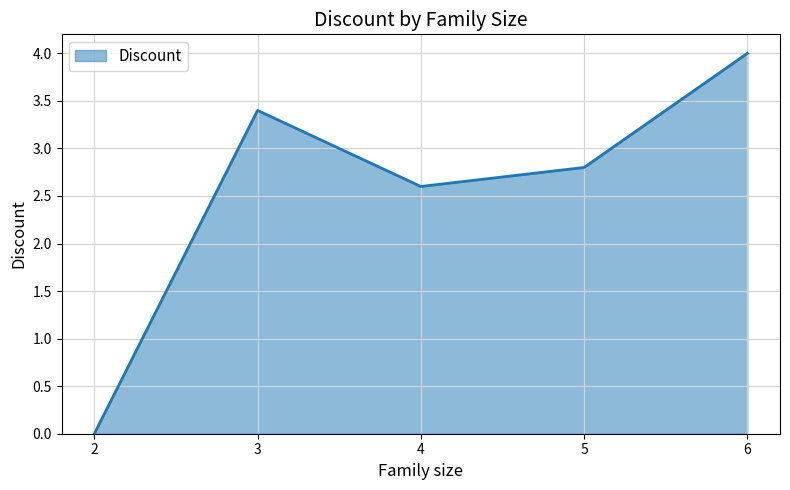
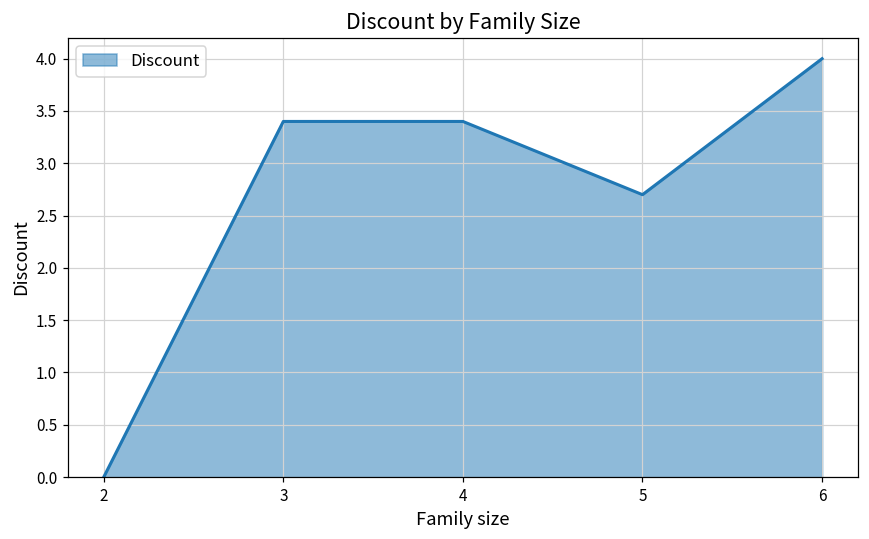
  {
    "2": 0.0,
    "3": 3.4,
-   "4": 2.6,
-   "5": 2.8,
+   "4": 3.4,
+   "5": 2.7,
    "6": 4.0
  }
